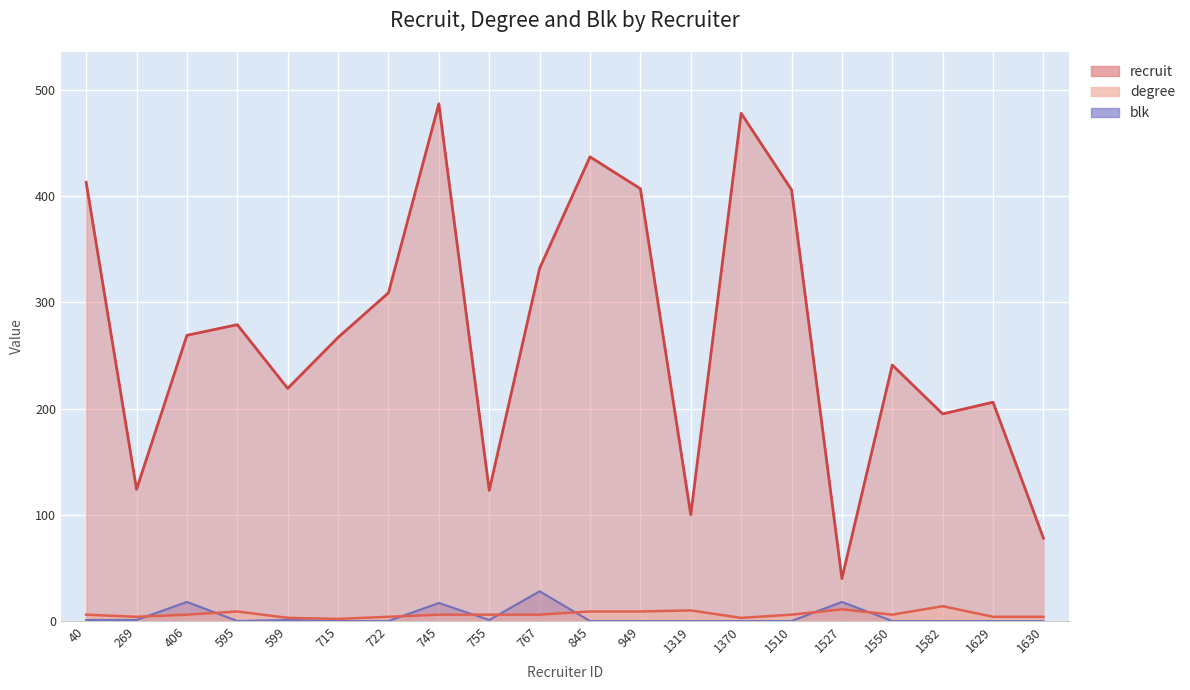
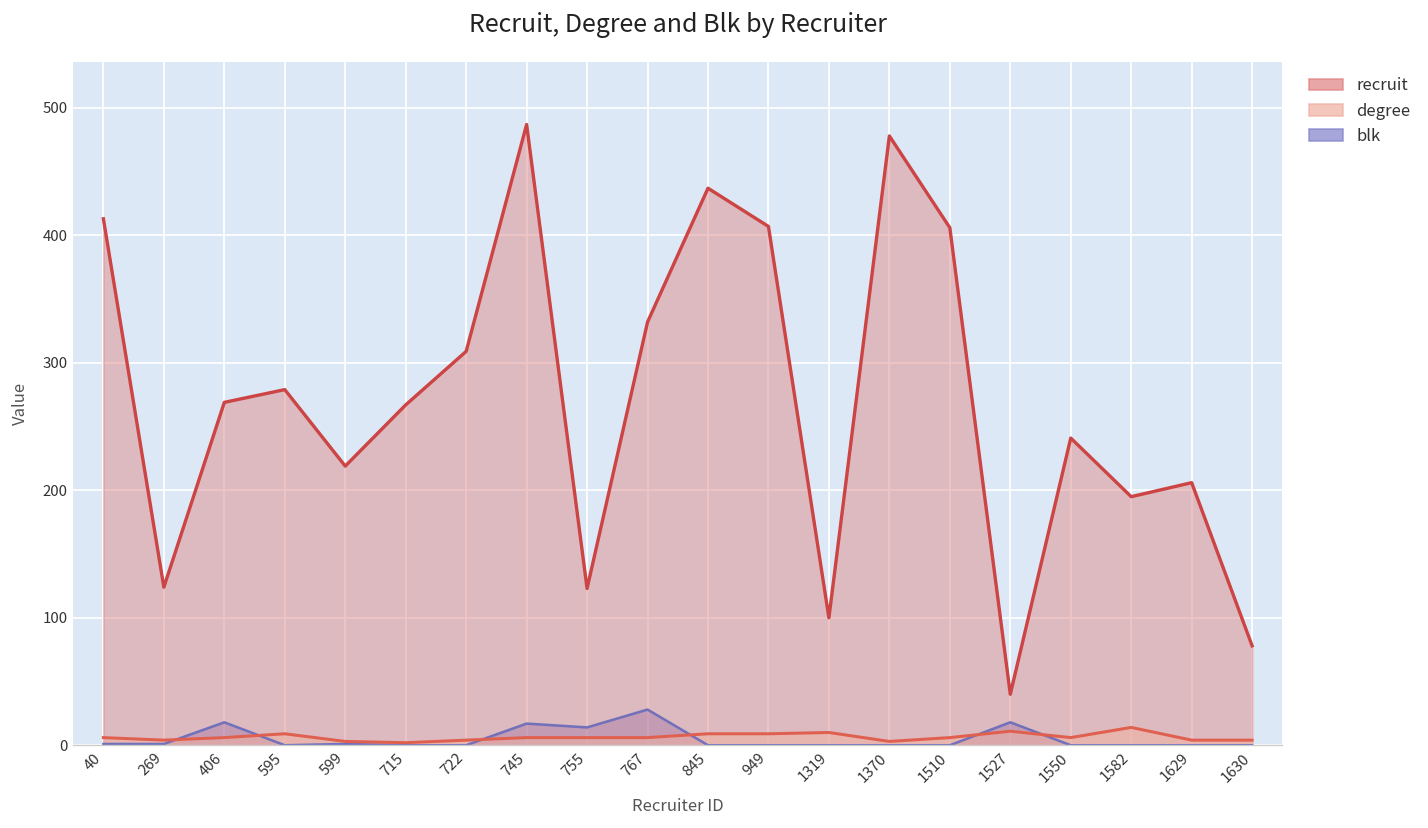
  {
    "blk": {
      "40": 1,
      "269": 1,
      "406": 18,
      "595": 0,
      "722": 0,
      "745": 17,
-     "755": 1,
+     "755": 14,
      "767": 28,
      "845": 0,
      "949": 0,
      "1319": 0,
      "1370": 0,
      "1510": 0,
      "1527": 18,
      "1550": 0,
      "1582": 0,
      "1629": 0,
      "1630": 0
    }
  }
